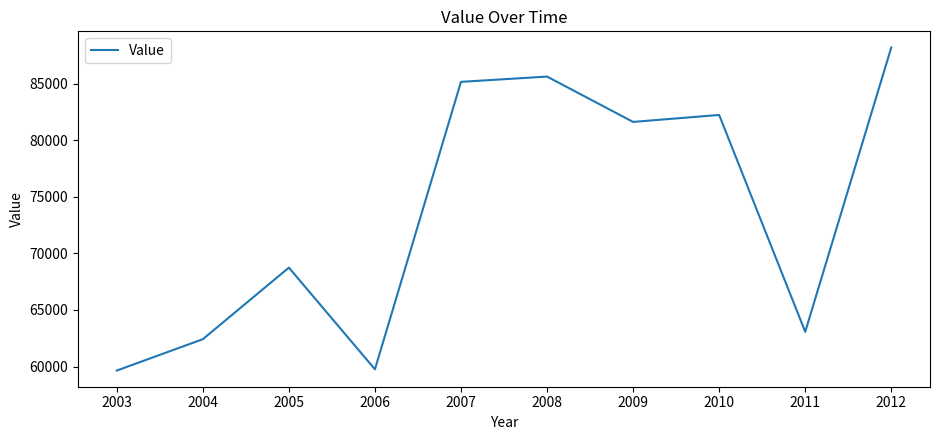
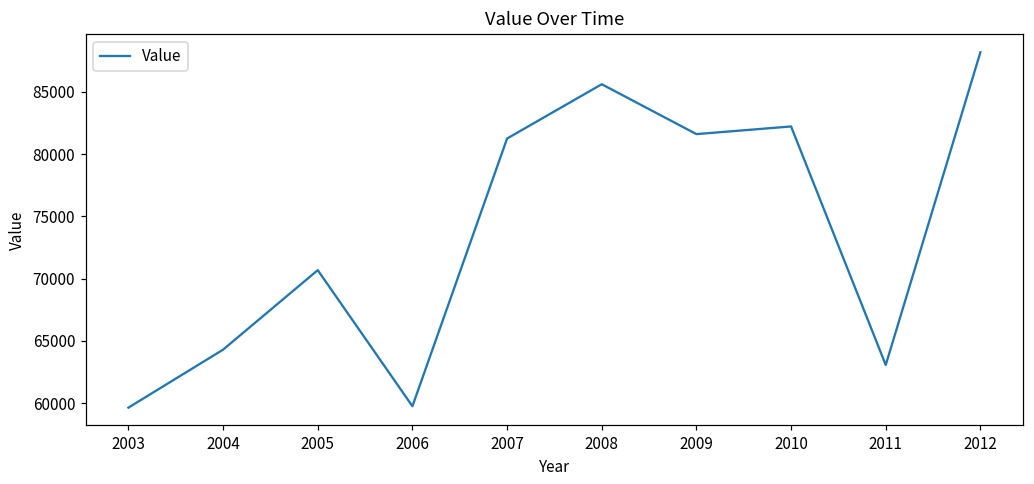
  {
    "2003": 59600,
-   "2004": 62400,
-   "2005": 68700,
+   "2004": 64300,
+   "2005": 70700,
    "2006": 59800,
-   "2007": 85100,
+   "2007": 81300,
    "2008": 85600,
    "2009": 81600,
    "2010": 82200,
    "2011": 63100,
    "2012": 88200
  }
